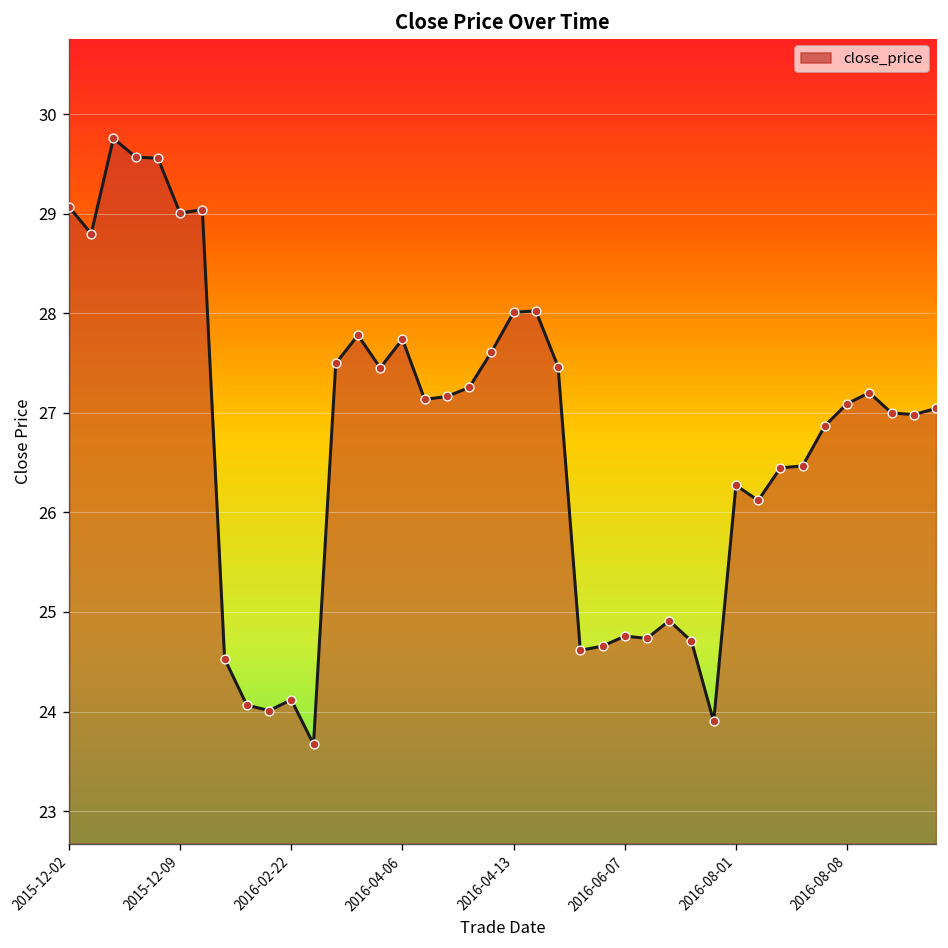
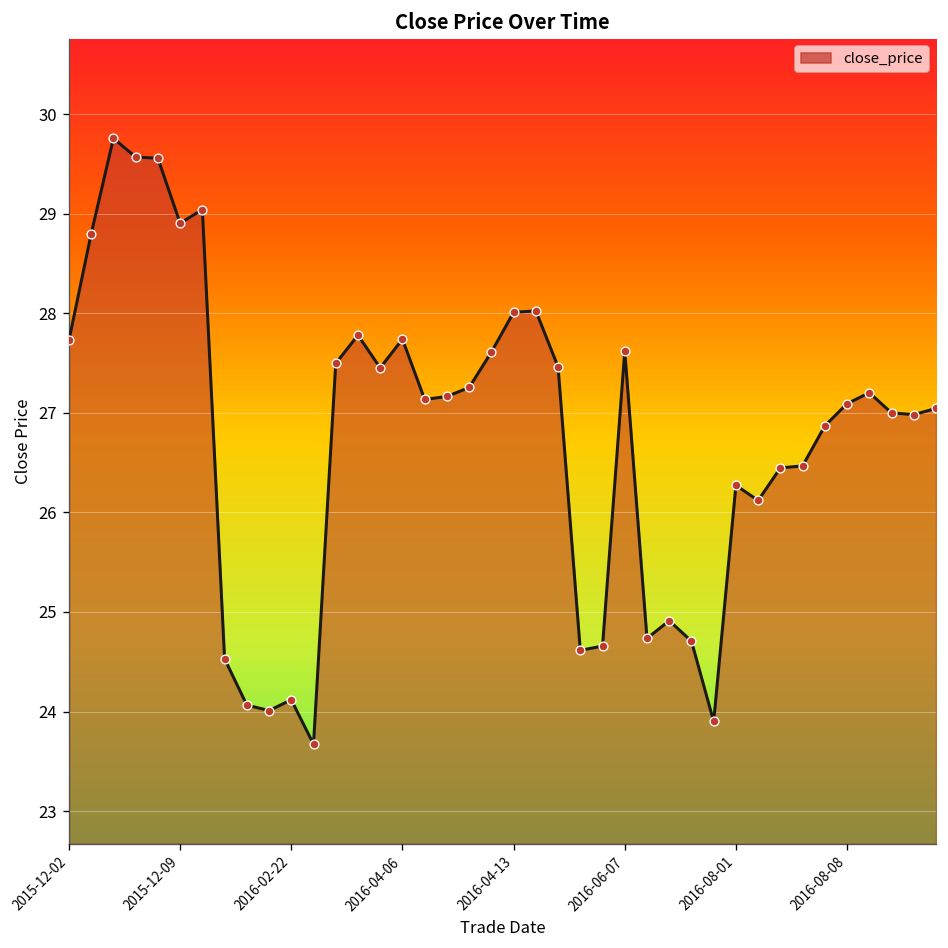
  {
-   "2015-12-02": 29.1,
-   "2015-12-09": 29.0,
+   "2015-12-02": 27.7,
+   "2015-12-09": 28.9,
    "2016-02-22": 24.1,
    "2016-04-06": 27.7,
    "2016-04-13": 28.0,
-   "2016-06-07": 24.8,
+   "2016-06-07": 27.6,
    "2016-08-01": 26.3,
    "2016-08-08": 27.1
  }
